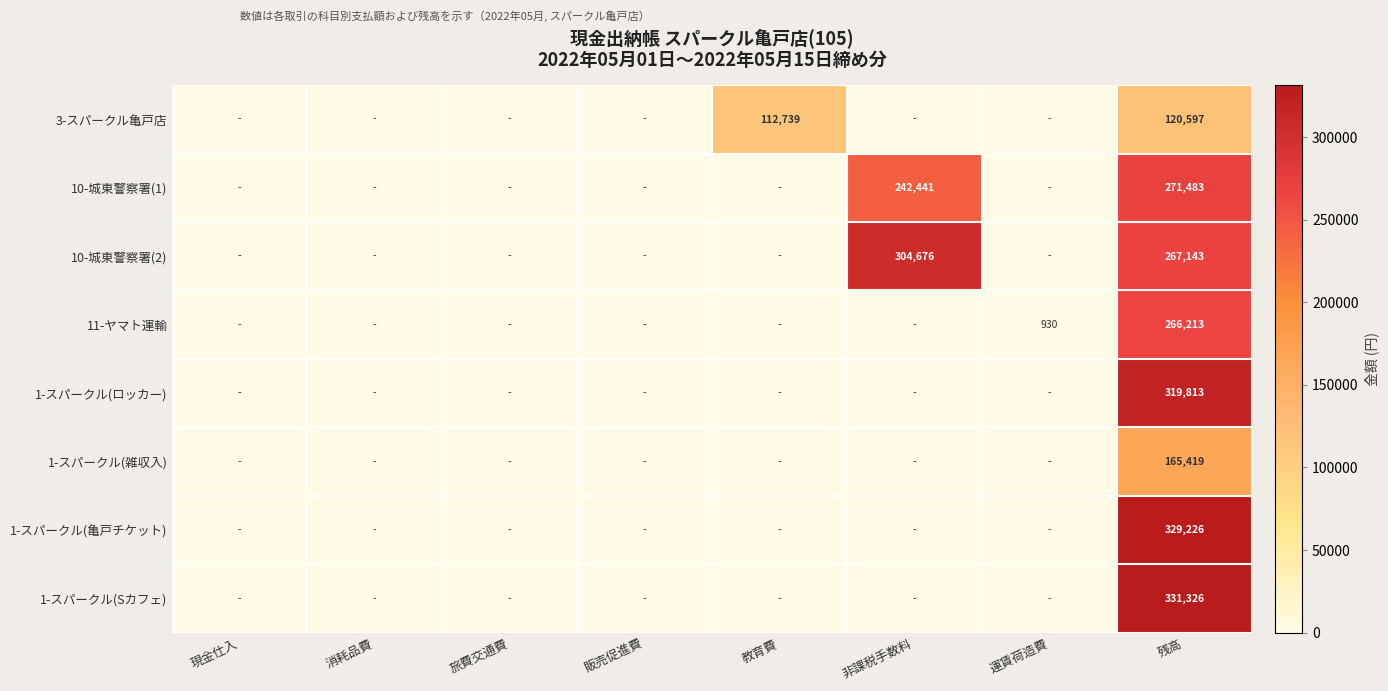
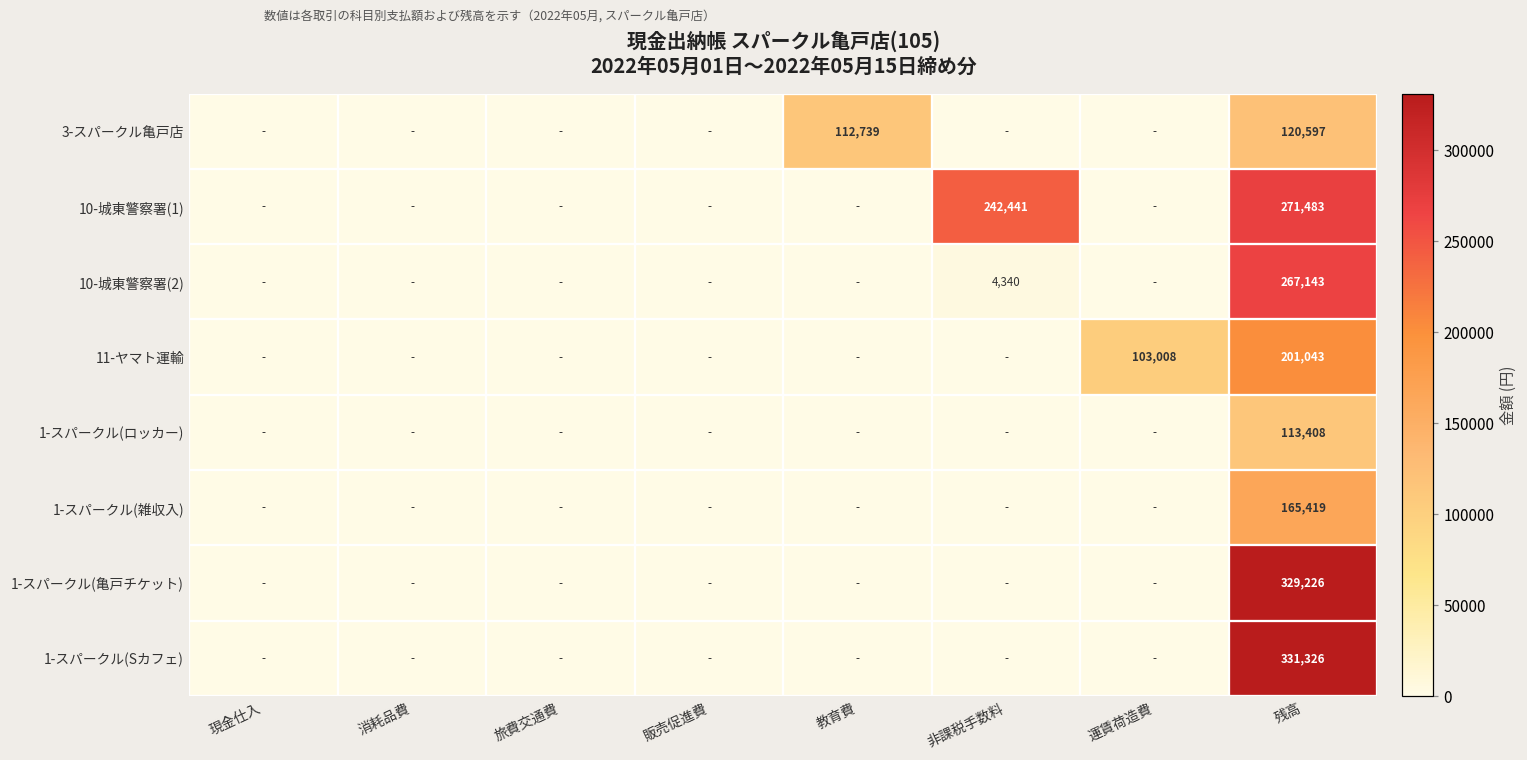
  {
    "3-スパークル亀戸店": {
      "教育費": "112,739",
      "残高": "120,597"
    },
    "10-城東警察署(1)": {
      "非課税手数料": "242,441",
      "残高": "271,483"
    },
    "10-城東警察署(2)": {
-     "非課税手数料": "304,676",
+     "非課税手数料": "4,340",
      "残高": "267,143"
    },
    "11-ヤマト運輸": {
-     "運賃荷造費": "930",
-     "残高": "266,213"
+     "運賃荷造費": "103,008",
+     "残高": "201,043"
    },
    "1-スパークル(ロッカー)": {
-     "残高": "319,813"
+     "残高": "113,408"
    },
    "1-スパークル(雑収入)": {
      "残高": "165,419"
    },
    "1-スパークル(亀戸チケット)": {
      "残高": "329,226"
    },
    "1-スパークル(Sカフェ)": {
      "残高": "331,326"
    }
  }
